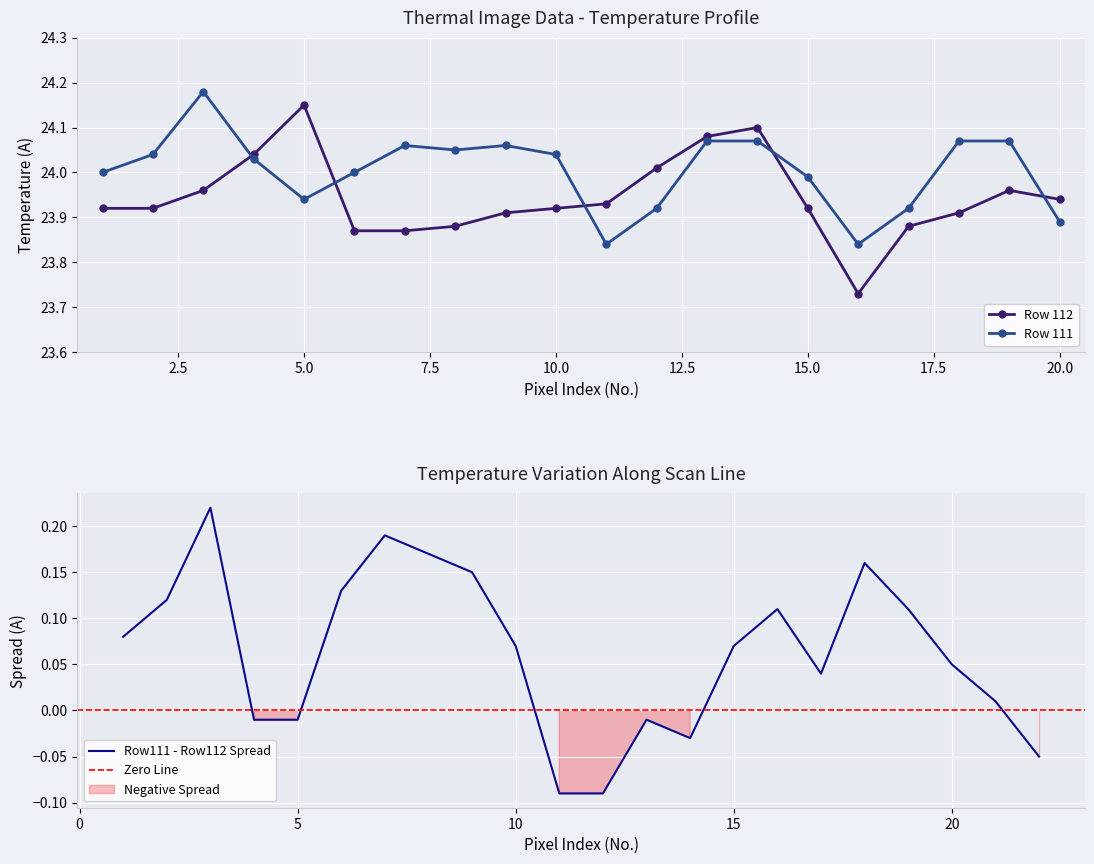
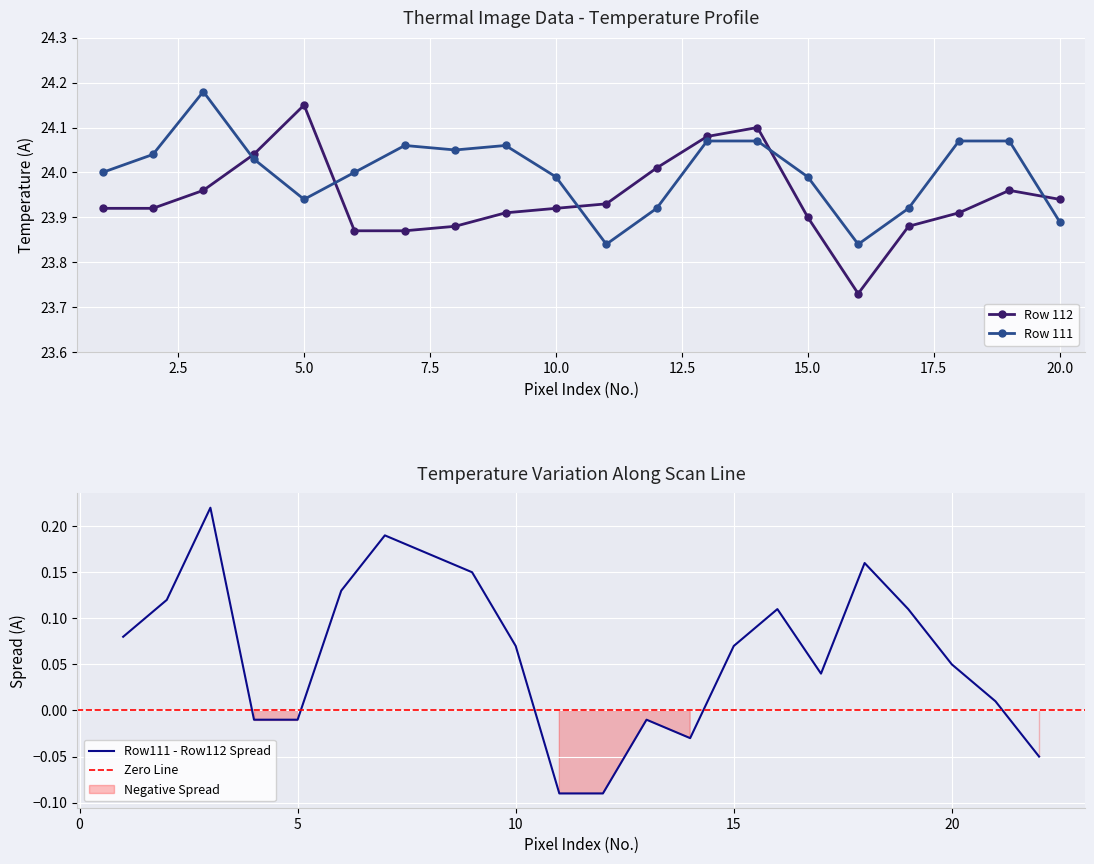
  {
    "Thermal Image Data - Temperature Profile": {
      "Row 112": {
        "5.0": 24.15,
        "10.0": 23.92,
-       "15.0": 23.92,
+       "15.0": 23.90,
        "20.0": 23.94
      },
      "Row 111": {
        "5.0": 23.94,
-       "10.0": 24.04,
+       "10.0": 23.99,
        "15.0": 23.99,
        "20.0": 23.89
      }
    },
    "Temperature Variation Along Scan Line": {
      "5": -0.01,
      "10": 0.07,
      "15": 0.07,
      "20": 0.05
    }
  }
